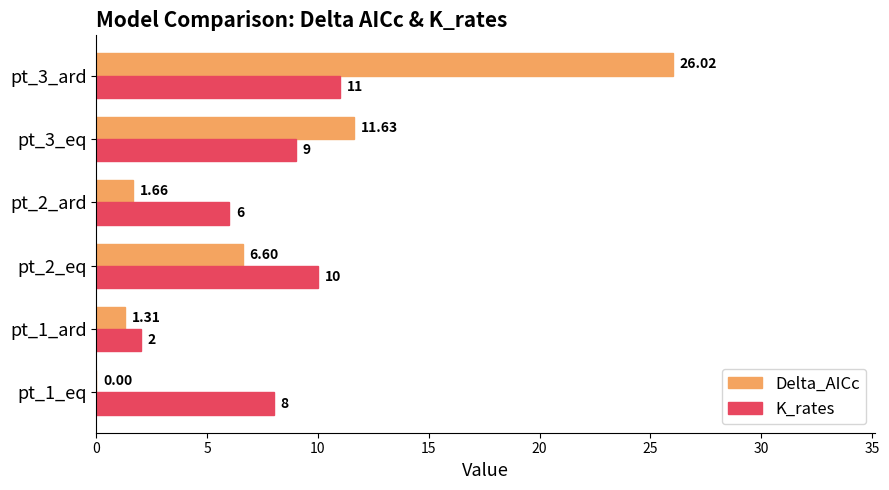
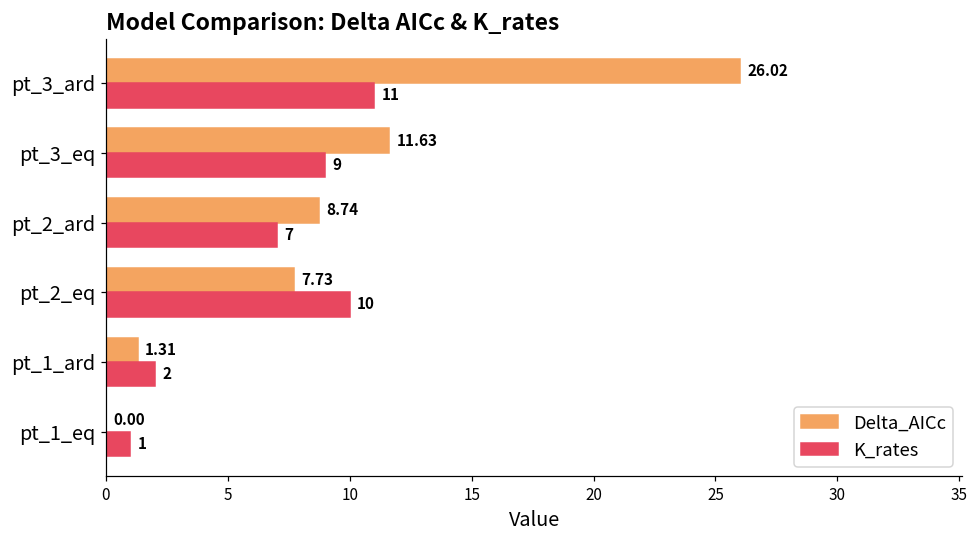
  {
    "Delta_AICc": {
      "pt_3_ard": 26.02,
      "pt_3_eq": 11.63,
-     "pt_2_ard": 1.66,
-     "pt_2_eq": 6.60,
+     "pt_2_ard": 8.74,
+     "pt_2_eq": 7.73,
      "pt_1_ard": 1.31,
      "pt_1_eq": 0.00
    },
    "K_rates": {
      "pt_3_ard": 11,
      "pt_3_eq": 9,
-     "pt_2_ard": 6,
+     "pt_2_ard": 7,
      "pt_2_eq": 10,
      "pt_1_ard": 2,
-     "pt_1_eq": 8
+     "pt_1_eq": 1
    }
  }
